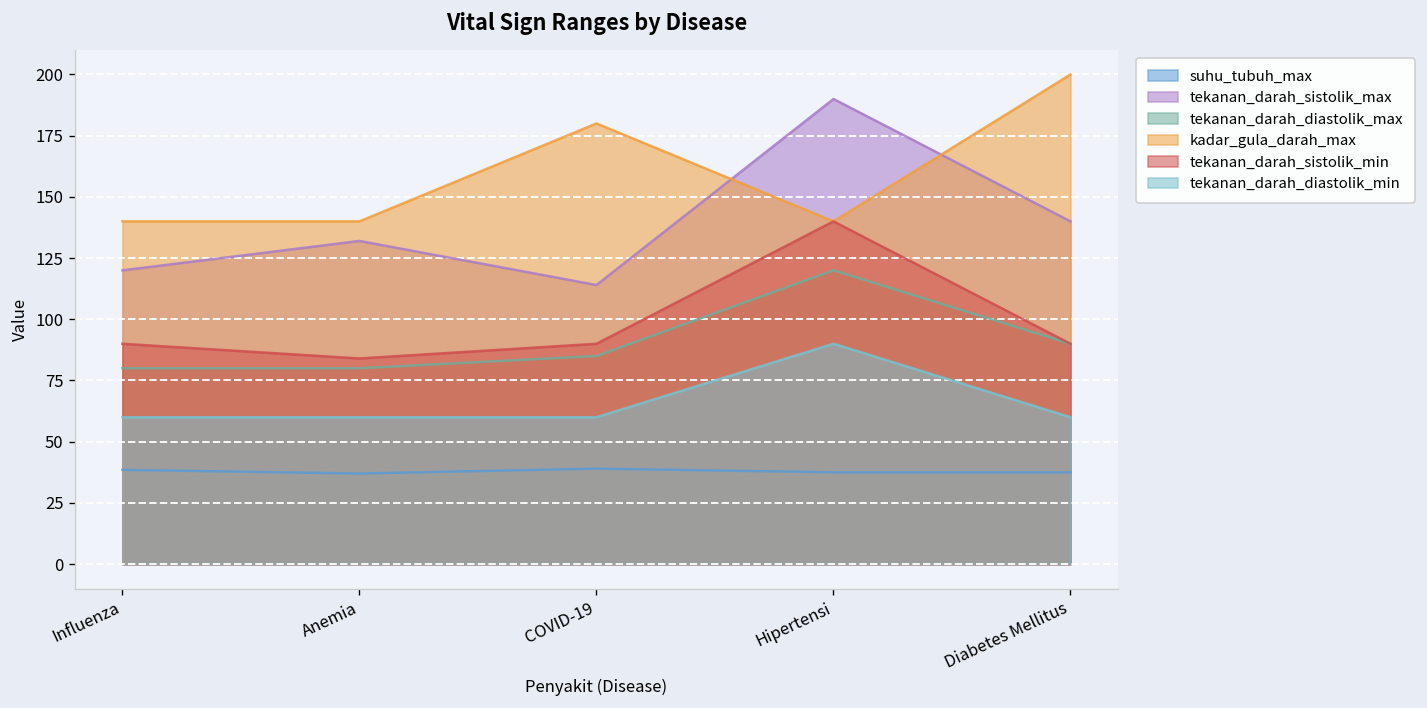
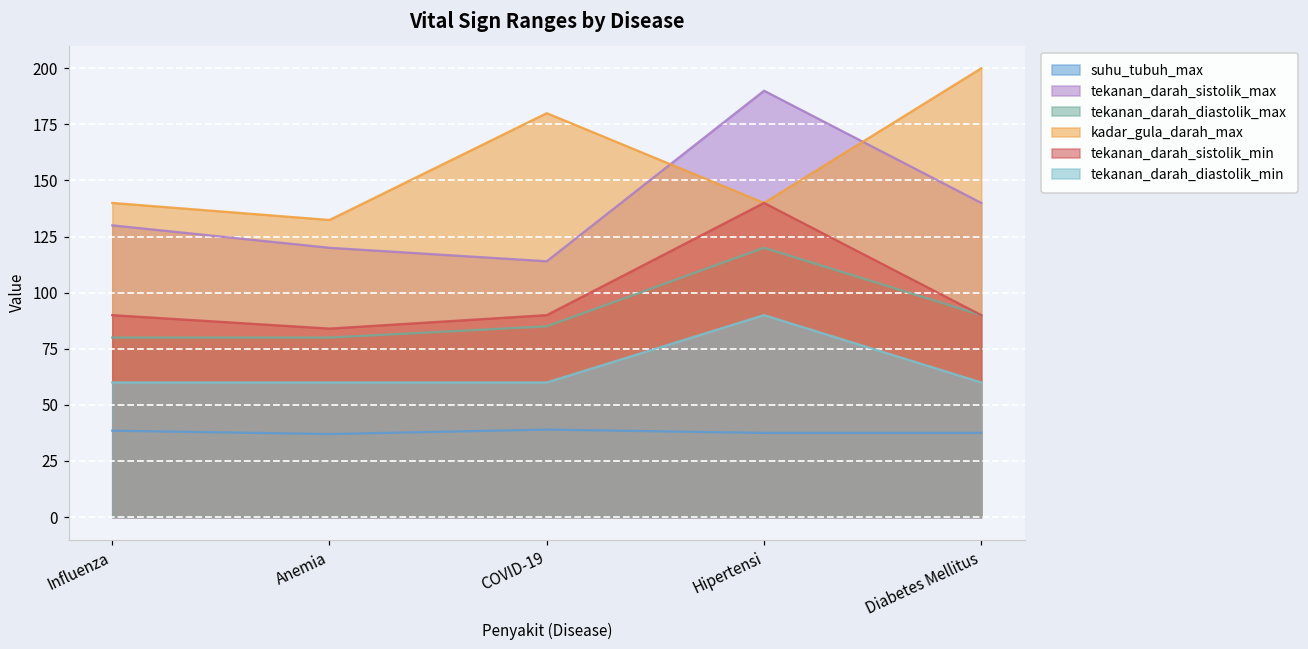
  {
    "tekanan_darah_sistolik_max": {
-     "Influenza": 120,
-     "Anemia": 132,
+     "Influenza": 130,
+     "Anemia": 120,
      "COVID-19": 114,
      "Hipertensi": 190,
      "Diabetes Mellitus": 140
    },
    "kadar_gula_darah_max": {
      "Influenza": 140,
-     "Anemia": 140,
+     "Anemia": 132,
      "COVID-19": 180,
      "Diabetes Mellitus": 200
    },
    "tekanan_darah_sistolik_min": {
      "Influenza": 90,
      "Anemia": 84,
      "COVID-19": 90
    }
  }
